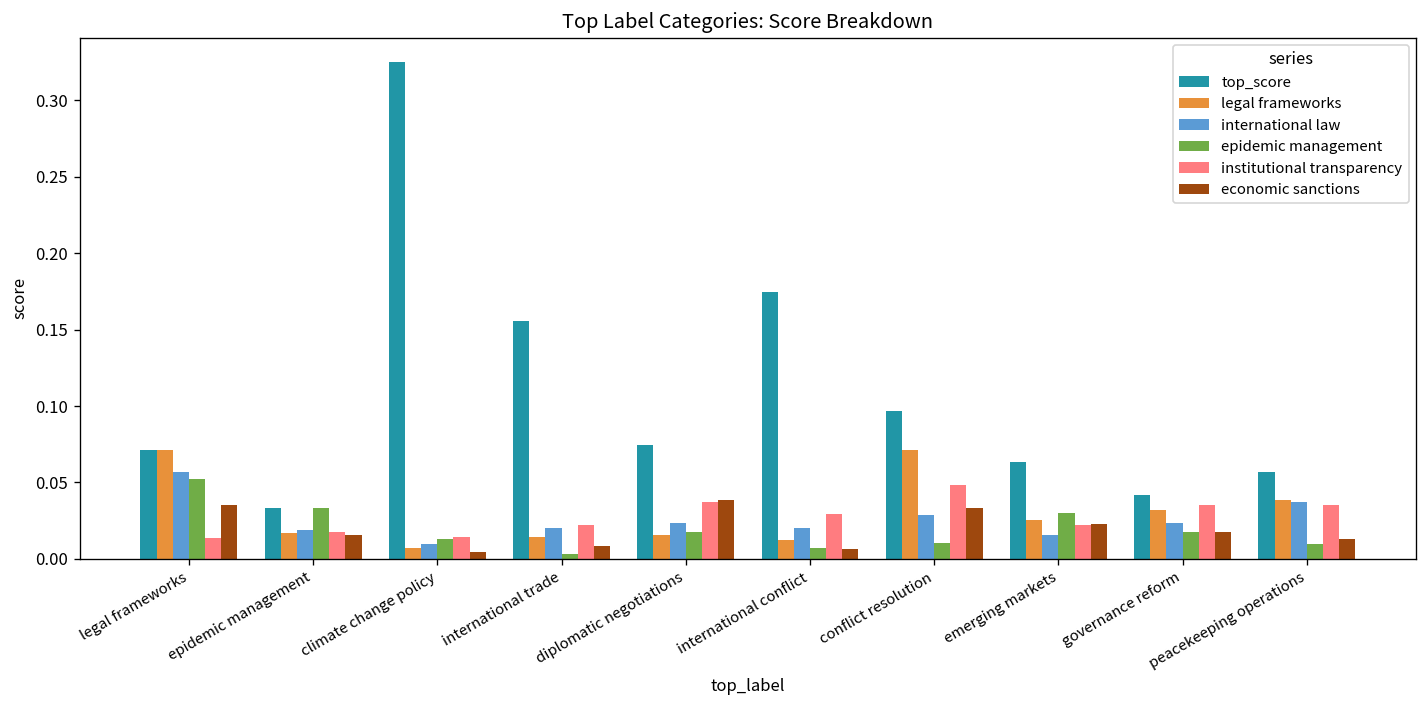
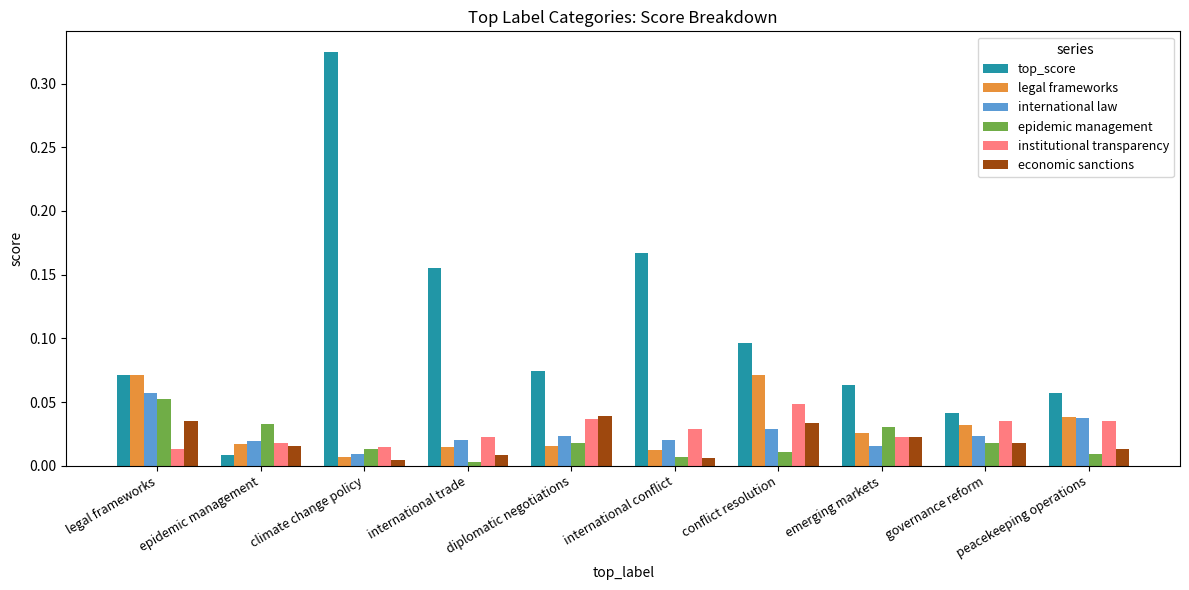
  {
    "top_score": {
      "legal frameworks": 0.072,
-     "epidemic management": 0.033,
+     "epidemic management": 0.008,
      "climate change policy": 0.325,
      "international trade": 0.155,
      "diplomatic negotiations": 0.075,
-     "international conflict": 0.175,
+     "international conflict": 0.167,
      "conflict resolution": 0.096,
      "emerging markets": 0.064,
      "governance reform": 0.042,
      "peacekeeping operations": 0.057
    },
    "legal frameworks": {
      "legal frameworks": 0.072,
      "epidemic management": 0.017,
      "climate change policy": 0.007,
      "international trade": 0.015,
      "diplomatic negotiations": 0.015,
      "international conflict": 0.013,
      "conflict resolution": 0.071,
      "emerging markets": 0.025,
      "governance reform": 0.032,
      "peacekeeping operations": 0.039
    },
    "international law": {
      "legal frameworks": 0.057,
      "epidemic management": 0.019,
      "climate change policy": 0.010,
      "international trade": 0.020,
      "diplomatic negotiations": 0.023,
      "international conflict": 0.021,
      "conflict resolution": 0.029,
      "emerging markets": 0.015,
      "governance reform": 0.024,
      "peacekeeping operations": 0.037
    },
    "epidemic management": {
      "legal frameworks": 0.052,
      "epidemic management": 0.033,
      "climate change policy": 0.013,
      "international trade": 0.003,
      "diplomatic negotiations": 0.018,
      "international conflict": 0.007,
      "conflict resolution": 0.011,
      "emerging markets": 0.030,
      "governance reform": 0.018,
      "peacekeeping operations": 0.009
    },
    "institutional transparency": {
      "legal frameworks": 0.013,
      "epidemic management": 0.018,
      "climate change policy": 0.015,
      "international trade": 0.022,
      "diplomatic negotiations": 0.037,
      "international conflict": 0.029,
      "conflict resolution": 0.048,
      "emerging markets": 0.022,
      "governance reform": 0.035,
      "peacekeeping operations": 0.035
    },
    "economic sanctions": {
      "legal frameworks": 0.035,
      "epidemic management": 0.016,
      "climate change policy": 0.004,
      "international trade": 0.009,
      "diplomatic negotiations": 0.039,
      "international conflict": 0.006,
      "conflict resolution": 0.033,
      "emerging markets": 0.023,
      "governance reform": 0.018,
      "peacekeeping operations": 0.013
    }
  }
